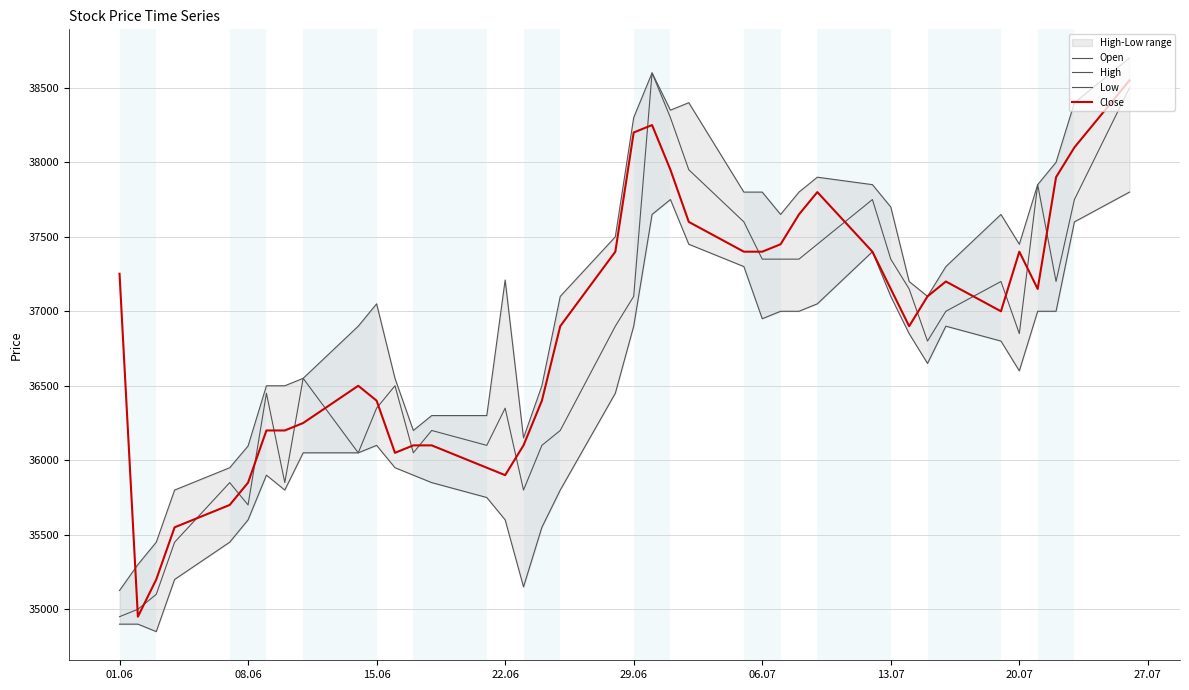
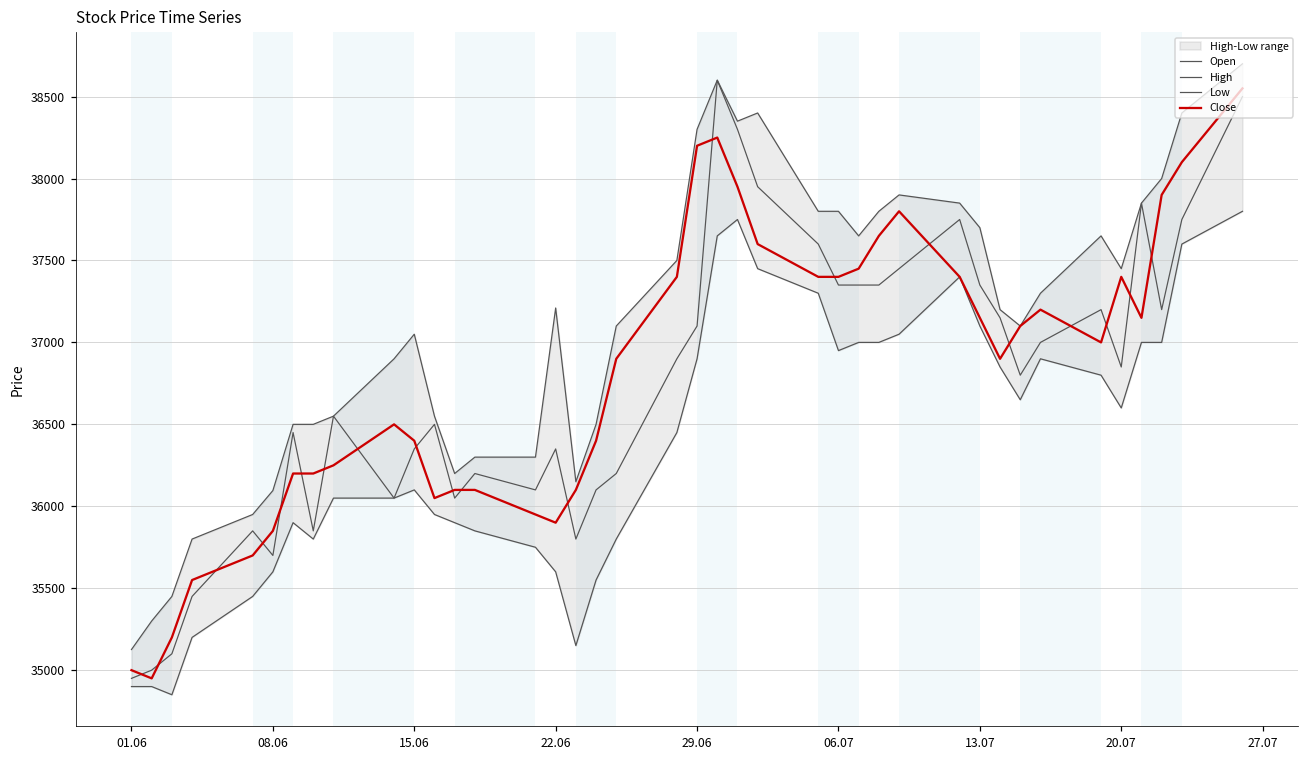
  {
    "High-Low range": {
      "01.06": 35130,
      "08.06": 36100,
      "15.06": 37050,
      "22.06": 37210,
      "29.06": 38300,
      "06.07": 37800,
      "13.07": 37700,
      "20.07": 37450
    },
    "Close": {
-     "01.06": 37250,
+     "01.06": 35000,
      "08.06": 35850,
      "15.06": 36400,
      "22.06": 35900,
      "29.06": 38200,
      "06.07": 37400,
      "13.07": 37150,
      "20.07": 37400
    }
  }
